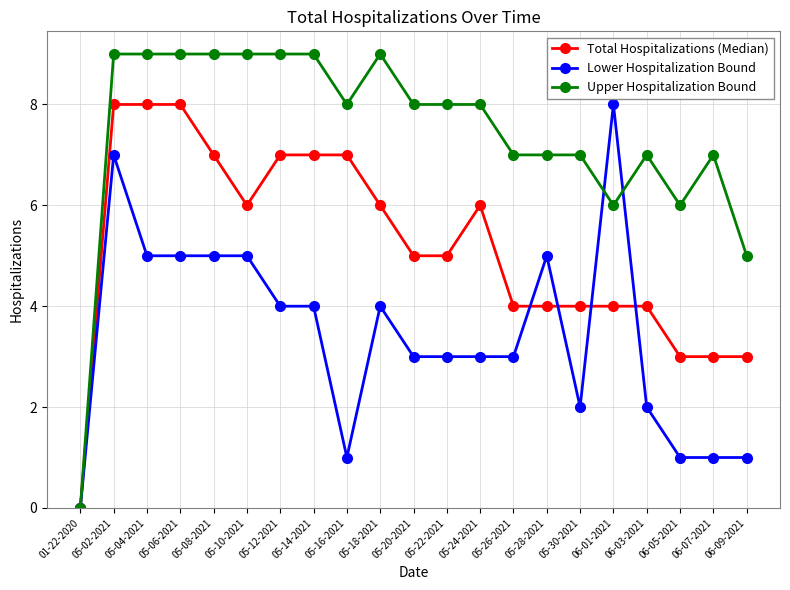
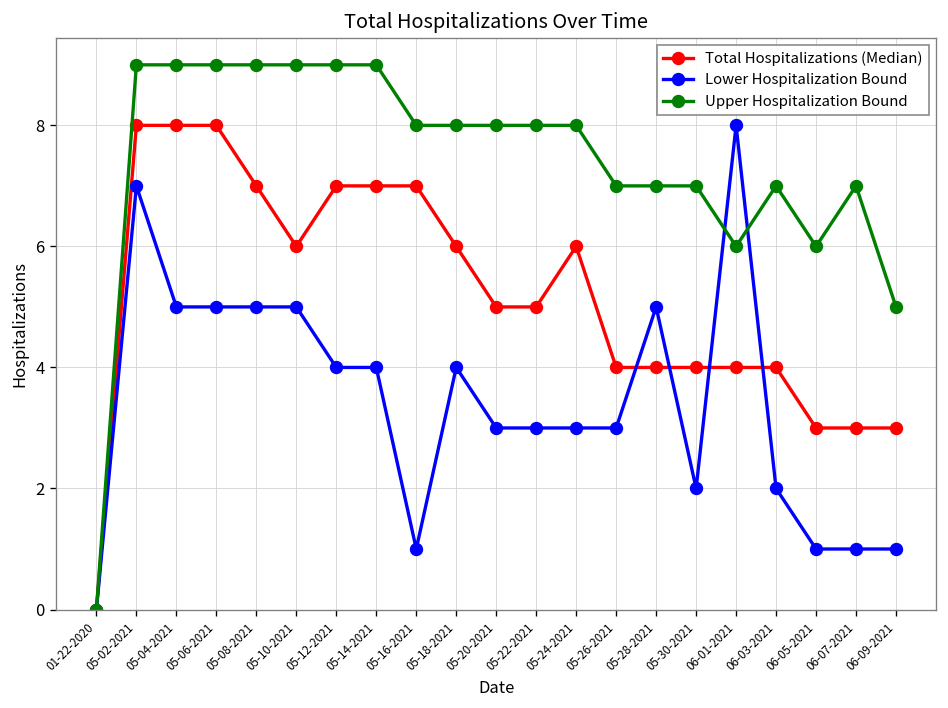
  {
    "Total Hospitalizations (Median)": {
      "05-02-2021": 8,
      "05-04-2021": 8,
      "05-06-2021": 8,
      "05-08-2021": 7,
      "05-10-2021": 6,
      "05-12-2021": 7,
      "05-14-2021": 7,
      "05-16-2021": 7,
      "05-18-2021": 6,
      "05-20-2021": 5,
      "05-22-2021": 5,
      "05-24-2021": 6,
      "05-26-2021": 4,
      "05-28-2021": 4,
      "05-30-2021": 4,
      "06-01-2021": 4,
      "06-03-2021": 4,
      "06-05-2021": 3,
      "06-07-2021": 3,
      "06-09-2021": 3
    },
    "Lower Hospitalization Bound": {
      "05-02-2021": 7,
      "05-04-2021": 5,
      "05-06-2021": 5,
      "05-08-2021": 5,
      "05-10-2021": 5,
      "05-12-2021": 4,
      "05-14-2021": 4,
      "05-16-2021": 1,
      "05-18-2021": 4,
      "05-20-2021": 3,
      "05-22-2021": 3,
      "05-24-2021": 3,
      "05-26-2021": 3,
      "05-28-2021": 5,
      "05-30-2021": 2,
      "06-01-2021": 8,
      "06-03-2021": 2,
      "06-05-2021": 1,
      "06-07-2021": 1,
      "06-09-2021": 1
    },
    "Upper Hospitalization Bound": {
      "05-02-2021": 9,
      "05-04-2021": 9,
      "05-06-2021": 9,
      "05-08-2021": 9,
      "05-10-2021": 9,
      "05-12-2021": 9,
      "05-14-2021": 9,
      "05-16-2021": 8,
-     "05-18-2021": 9,
+     "05-18-2021": 8,
      "05-20-2021": 8,
      "05-22-2021": 8,
      "05-24-2021": 8,
      "05-26-2021": 7,
      "05-28-2021": 7,
      "05-30-2021": 7,
      "06-01-2021": 6,
      "06-03-2021": 7,
      "06-05-2021": 6,
      "06-07-2021": 7,
      "06-09-2021": 5
    }
  }
